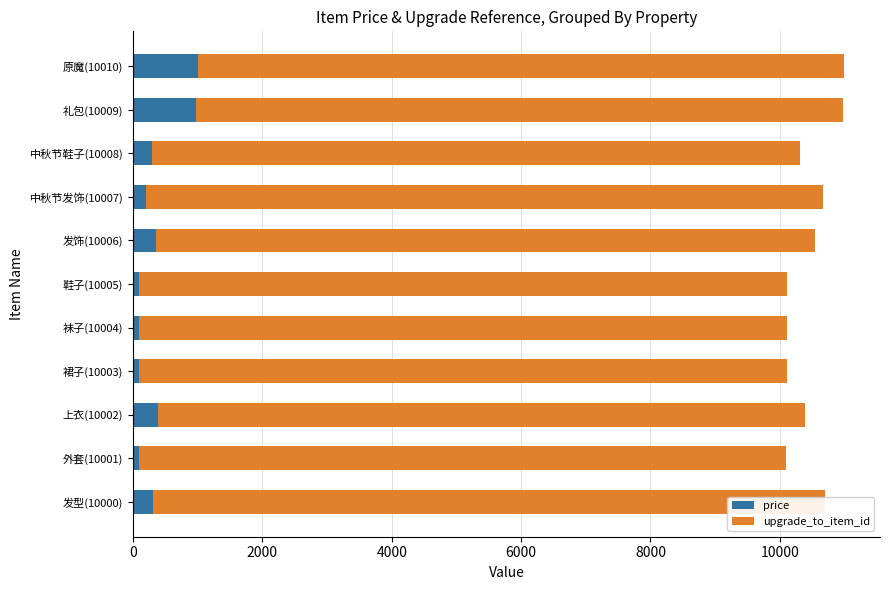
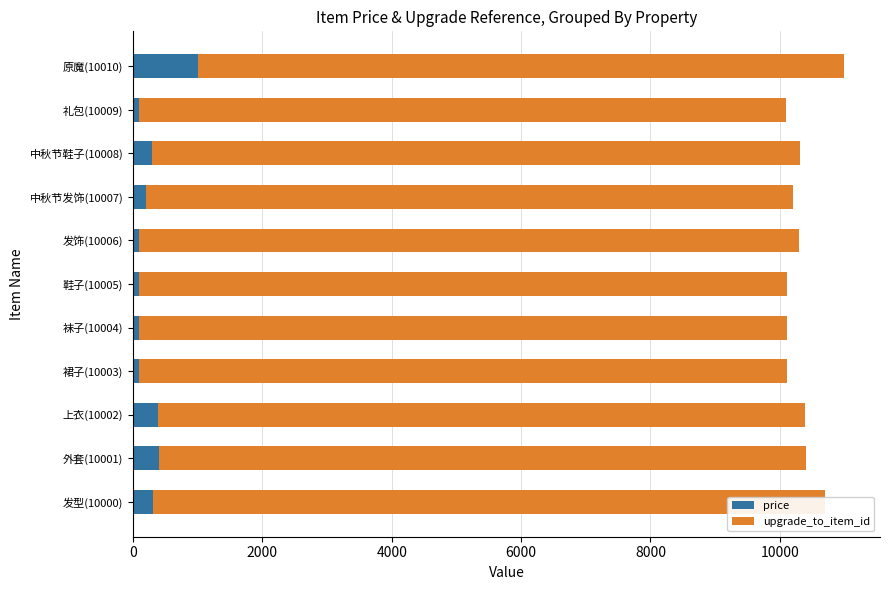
  {
    "price": {
      "原魔(10010)": 1000,
-     "礼包(10009)": 1000,
+     "礼包(10009)": 100,
      "中秋节鞋子(10008)": 300,
      "中秋节发饰(10007)": 200,
-     "发饰(10006)": 300,
+     "发饰(10006)": 100,
      "鞋子(10005)": 100,
      "袜子(10004)": 100,
      "裙子(10003)": 100,
      "上衣(10002)": 400,
-     "外套(10001)": 100,
+     "外套(10001)": 400,
      "发型(10000)": 300
    },
    "upgrade_to_item_id": {
      "原魔(10010)": 10000,
      "礼包(10009)": 10000,
      "中秋节鞋子(10008)": 10000,
-     "中秋节发饰(10007)": 10500,
+     "中秋节发饰(10007)": 10000,
      "发饰(10006)": 10200,
      "鞋子(10005)": 10000,
      "袜子(10004)": 10000,
      "裙子(10003)": 10000,
      "上衣(10002)": 10000,
      "外套(10001)": 10000
    }
  }
